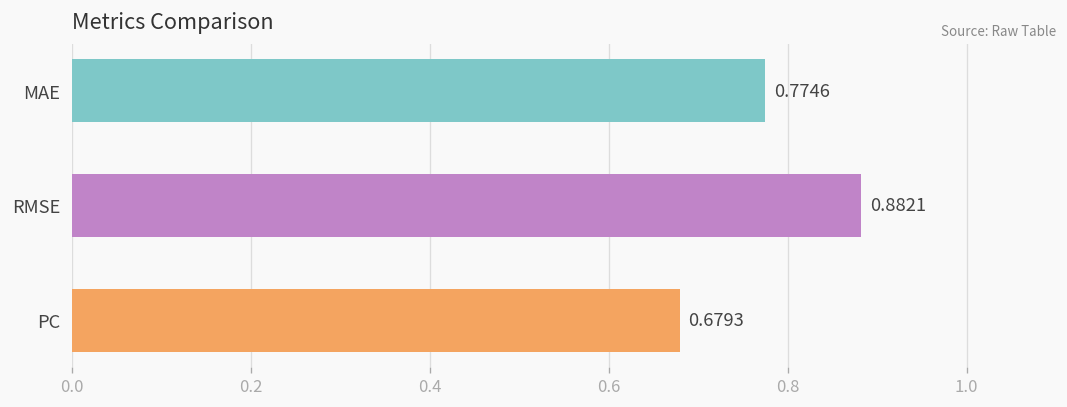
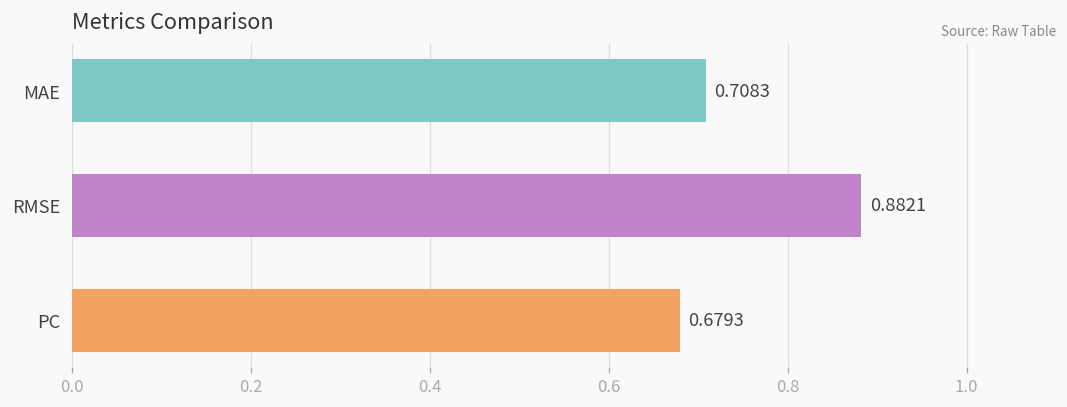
  {
-   "MAE": 0.7746,
+   "MAE": 0.7083,
    "RMSE": 0.8821,
    "PC": 0.6793
  }
